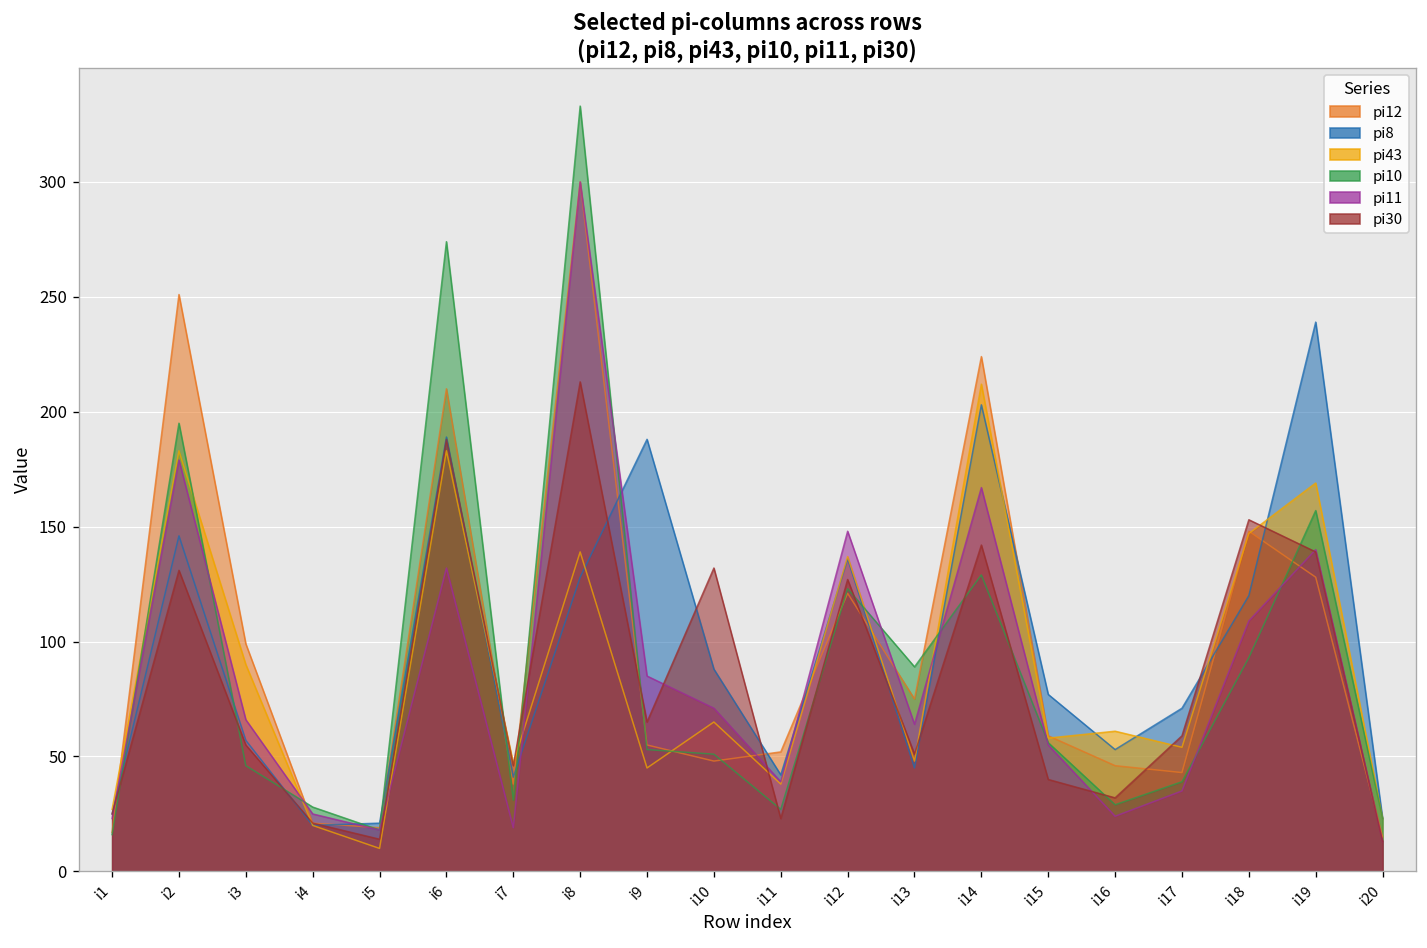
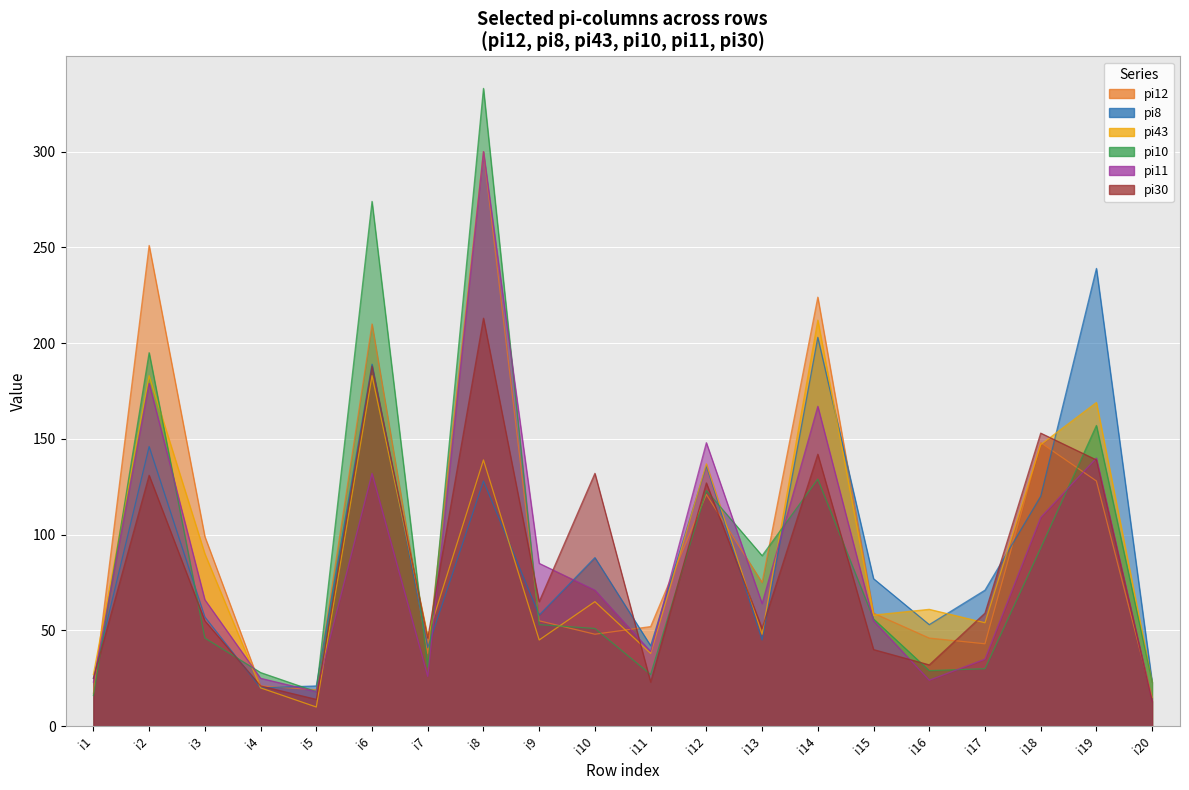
  {
    "pi8": {
      "i2": 146,
      "i3": 57,
      "i5": 21,
      "i7": 41,
      "i8": 128,
-     "i9": 188,
+     "i9": 58,
      "i10": 88,
      "i11": 42,
      "i13": 45,
      "i14": 203,
      "i15": 77,
      "i16": 53,
      "i17": 71,
      "i18": 120,
      "i19": 239
    },
    "pi10": {
      "i2": 195,
      "i3": 46,
      "i4": 28,
      "i6": 274,
      "i7": 31,
      "i8": 333,
      "i9": 53,
      "i10": 51,
      "i11": 27,
      "i12": 123,
      "i13": 89,
      "i14": 129,
      "i16": 29,
-     "i17": 39,
+     "i17": 30,
      "i18": 93,
      "i19": 157
    },
    "pi11": {
      "i1": 23,
      "i2": 179,
      "i3": 66,
      "i4": 25,
      "i6": 132,
-     "i7": 19,
+     "i7": 26,
      "i9": 85,
      "i10": 71,
      "i12": 148,
      "i13": 64,
      "i14": 167,
      "i16": 24,
      "i17": 35,
      "i18": 109
    },
    "pi30": {
      "i2": 131,
      "i3": 55,
      "i5": 14,
      "i8": 213,
      "i9": 65,
      "i10": 132,
      "i11": 23,
      "i12": 127,
      "i13": 51,
      "i14": 142,
      "i15": 40,
      "i16": 32,
      "i17": 59,
      "i18": 153
    }
  }
